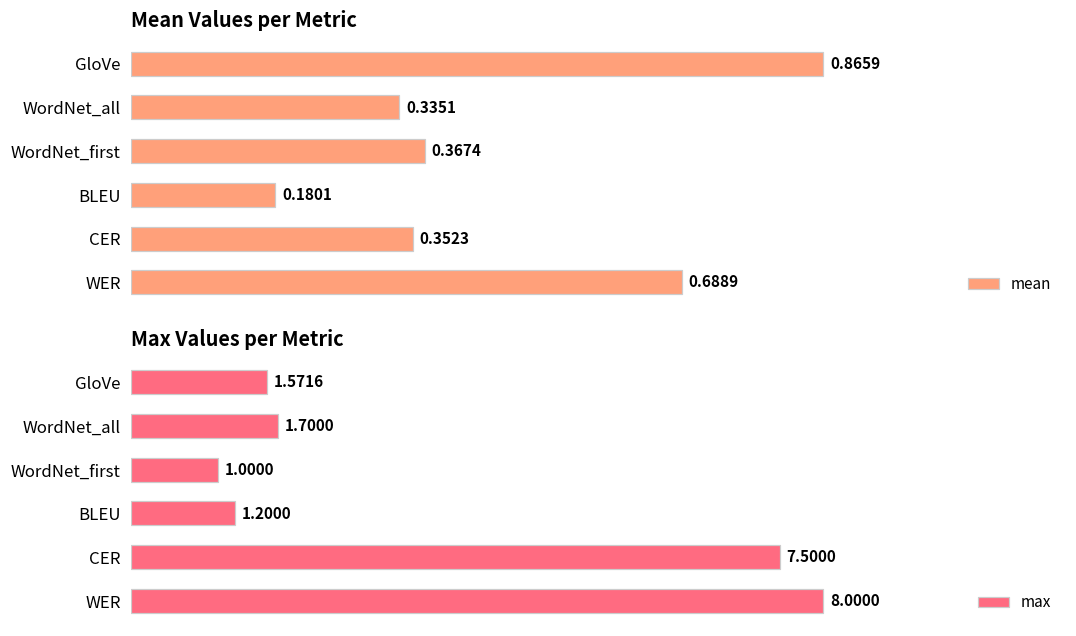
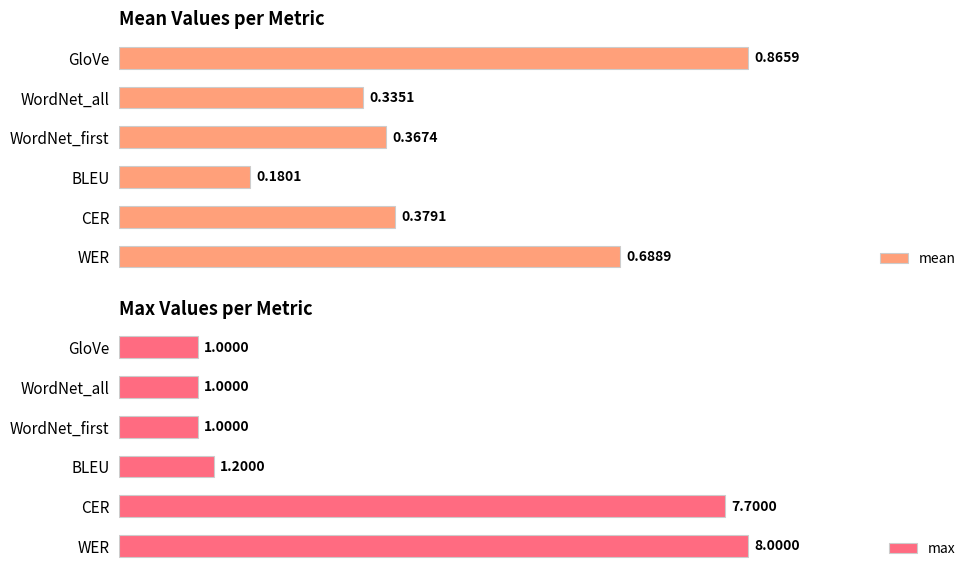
  {
    "Mean Values per Metric": {
      "GloVe": 0.8659,
      "WordNet_all": 0.3351,
      "WordNet_first": 0.3674,
      "BLEU": 0.1801,
-     "CER": 0.3523,
+     "CER": 0.3791,
      "WER": 0.6889
    },
    "Max Values per Metric": {
-     "GloVe": 1.5716,
-     "WordNet_all": 1.7000,
+     "GloVe": 1.0000,
+     "WordNet_all": 1.0000,
      "WordNet_first": 1.0000,
      "BLEU": 1.2000,
-     "CER": 7.5000,
+     "CER": 7.7000,
      "WER": 8.0000
    }
  }
